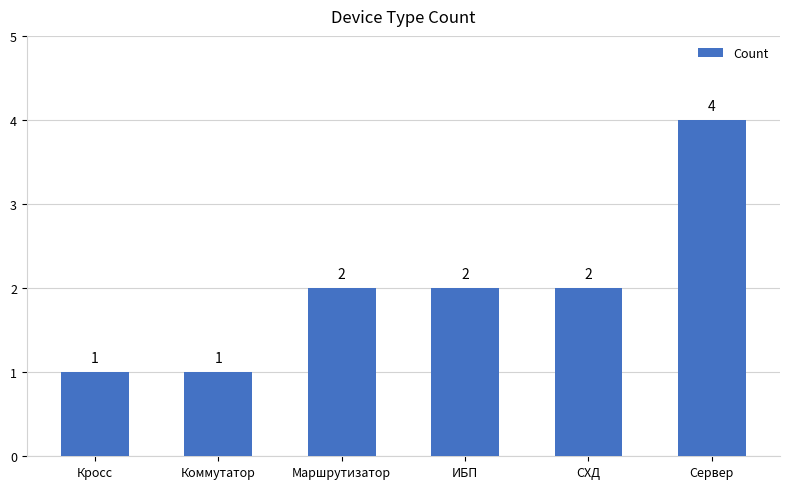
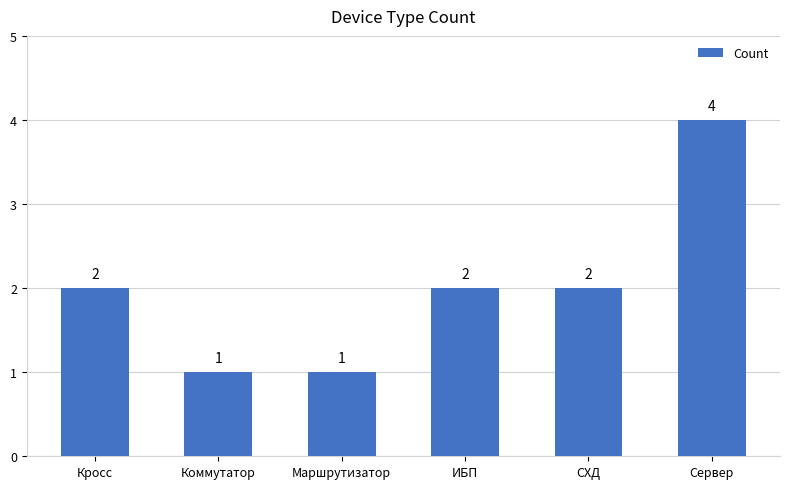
  {
-   "Кросс": 1,
+   "Кросс": 2,
    "Коммутатор": 1,
-   "Маршрутизатор": 2,
+   "Маршрутизатор": 1,
    "ИБП": 2,
    "СХД": 2,
    "Сервер": 4
  }
